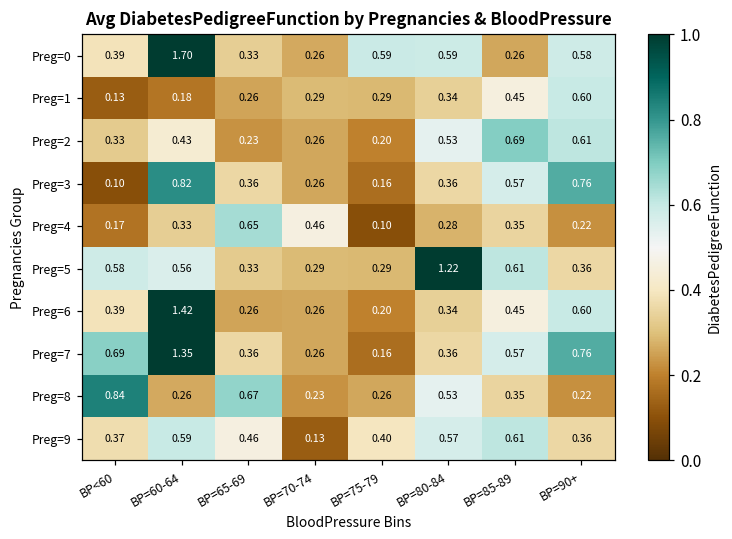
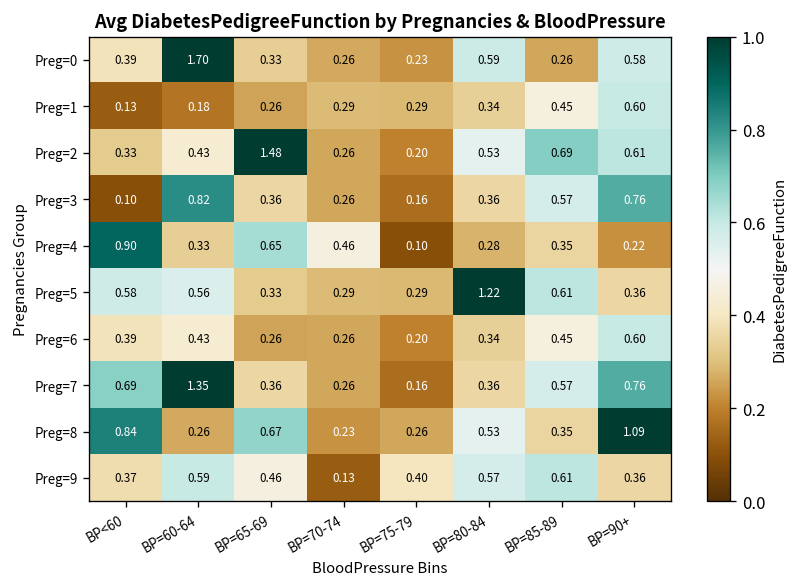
  {
    "Preg=0": {
      "BP<60": 0.39,
      "BP=60-64": 1.70,
      "BP=65-69": 0.33,
      "BP=70-74": 0.26,
-     "BP=75-79": 0.59,
+     "BP=75-79": 0.23,
      "BP=80-84": 0.59,
      "BP=85-89": 0.26,
      "BP=90+": 0.58
    },
    "Preg=1": {
      "BP<60": 0.13,
      "BP=60-64": 0.18,
      "BP=65-69": 0.26,
      "BP=70-74": 0.29,
      "BP=75-79": 0.29,
      "BP=80-84": 0.34,
      "BP=85-89": 0.45,
      "BP=90+": 0.60
    },
    "Preg=2": {
      "BP<60": 0.33,
      "BP=60-64": 0.43,
-     "BP=65-69": 0.23,
+     "BP=65-69": 1.48,
      "BP=70-74": 0.26,
      "BP=75-79": 0.20,
      "BP=80-84": 0.53,
      "BP=85-89": 0.69,
      "BP=90+": 0.61
    },
    "Preg=3": {
      "BP<60": 0.10,
      "BP=60-64": 0.82,
      "BP=65-69": 0.36,
      "BP=70-74": 0.26,
      "BP=75-79": 0.16,
      "BP=80-84": 0.36,
      "BP=85-89": 0.57,
      "BP=90+": 0.76
    },
    "Preg=4": {
-     "BP<60": 0.17,
+     "BP<60": 0.90,
      "BP=60-64": 0.33,
      "BP=65-69": 0.65,
      "BP=70-74": 0.46,
      "BP=75-79": 0.10,
      "BP=80-84": 0.28,
      "BP=85-89": 0.35,
      "BP=90+": 0.22
    },
    "Preg=5": {
      "BP<60": 0.58,
      "BP=60-64": 0.56,
      "BP=65-69": 0.33,
      "BP=70-74": 0.29,
      "BP=75-79": 0.29,
      "BP=80-84": 1.22,
      "BP=85-89": 0.61,
      "BP=90+": 0.36
    },
    "Preg=6": {
      "BP<60": 0.39,
-     "BP=60-64": 1.42,
+     "BP=60-64": 0.43,
      "BP=65-69": 0.26,
      "BP=70-74": 0.26,
      "BP=75-79": 0.20,
      "BP=80-84": 0.34,
      "BP=85-89": 0.45,
      "BP=90+": 0.60
    },
    "Preg=7": {
      "BP<60": 0.69,
      "BP=60-64": 1.35,
      "BP=65-69": 0.36,
      "BP=70-74": 0.26,
      "BP=75-79": 0.16,
      "BP=80-84": 0.36,
      "BP=85-89": 0.57,
      "BP=90+": 0.76
    },
    "Preg=8": {
      "BP<60": 0.84,
      "BP=60-64": 0.26,
      "BP=65-69": 0.67,
      "BP=70-74": 0.23,
      "BP=75-79": 0.26,
      "BP=80-84": 0.53,
      "BP=85-89": 0.35,
-     "BP=90+": 0.22
+     "BP=90+": 1.09
    },
    "Preg=9": {
      "BP<60": 0.37,
      "BP=60-64": 0.59,
      "BP=65-69": 0.46,
      "BP=70-74": 0.13,
      "BP=75-79": 0.40,
      "BP=80-84": 0.57,
      "BP=85-89": 0.61,
      "BP=90+": 0.36
    }
  }
